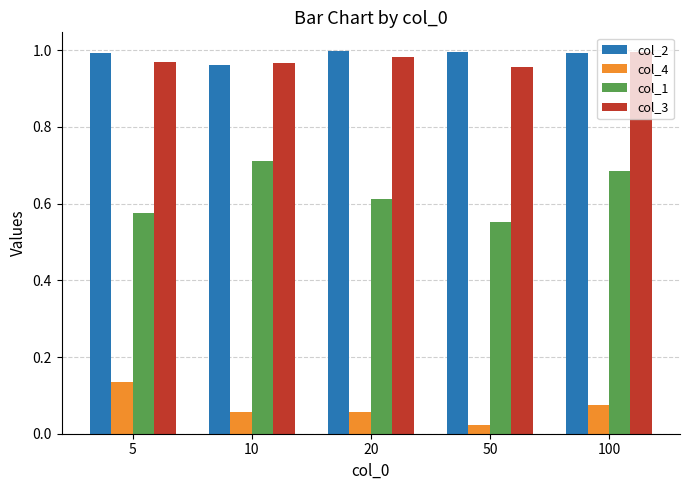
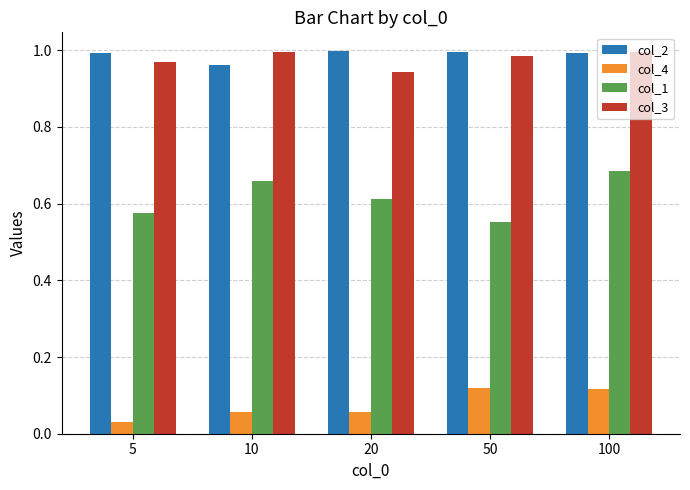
  {
    "col_2": {
      "5": 0.99,
      "10": 0.96,
      "20": 1.00,
      "50": 1.00,
      "100": 0.99
    },
    "col_4": {
-     "5": 0.14,
+     "5": 0.03,
      "10": 0.06,
      "20": 0.06,
-     "50": 0.02,
-     "100": 0.07
+     "50": 0.12,
+     "100": 0.12
    },
    "col_1": {
      "5": 0.58,
-     "10": 0.71,
+     "10": 0.66,
      "20": 0.61,
      "50": 0.55,
      "100": 0.68
    },
    "col_3": {
      "5": 0.97,
-     "10": 0.97,
-     "20": 0.98,
-     "50": 0.96
+     "10": 0.99,
+     "20": 0.94,
+     "50": 0.99
    }
  }
